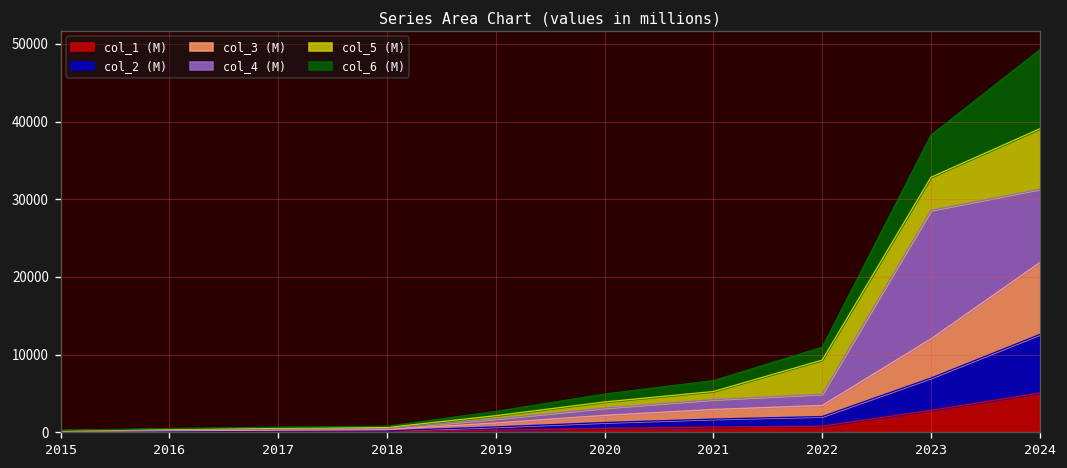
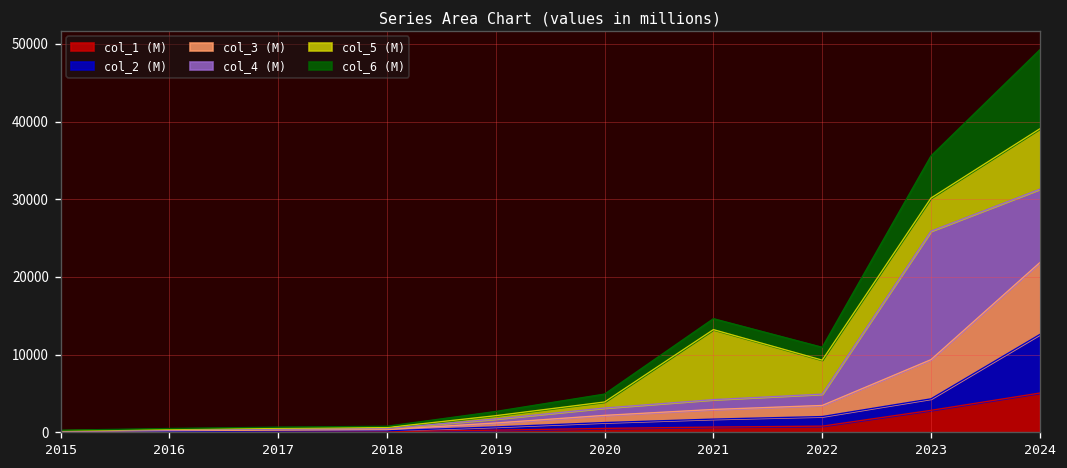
  {
    "col_1 (M)": {
      "2019": 0,
      "2020": 1000,
      "2021": 1000,
      "2022": 1000,
      "2023": 3000,
      "2024": 5000
    },
    "col_2 (M)": {
      "2019": 0,
      "2020": 1000,
      "2021": 1000,
      "2022": 1000,
-     "2023": 4000,
+     "2023": 1000,
      "2024": 8000
    },
    "col_3 (M)": {
      "2019": 1000,
      "2020": 1000,
      "2021": 1000,
      "2022": 1000,
      "2023": 5000,
      "2024": 9000
    },
    "col_4 (M)": {
      "2019": 1000,
      "2020": 1000,
      "2021": 1000,
      "2022": 1000,
      "2023": 17000,
      "2024": 9000
    },
    "col_5 (M)": {
      "2019": 0,
      "2020": 1000,
-     "2021": 1000,
+     "2021": 9000,
      "2022": 4000,
      "2023": 4000,
      "2024": 8000
    },
    "col_6 (M)": {
      "2019": 1000,
      "2020": 1000,
      "2021": 1000,
      "2022": 2000,
      "2023": 5000,
      "2024": 10000
    }
  }
